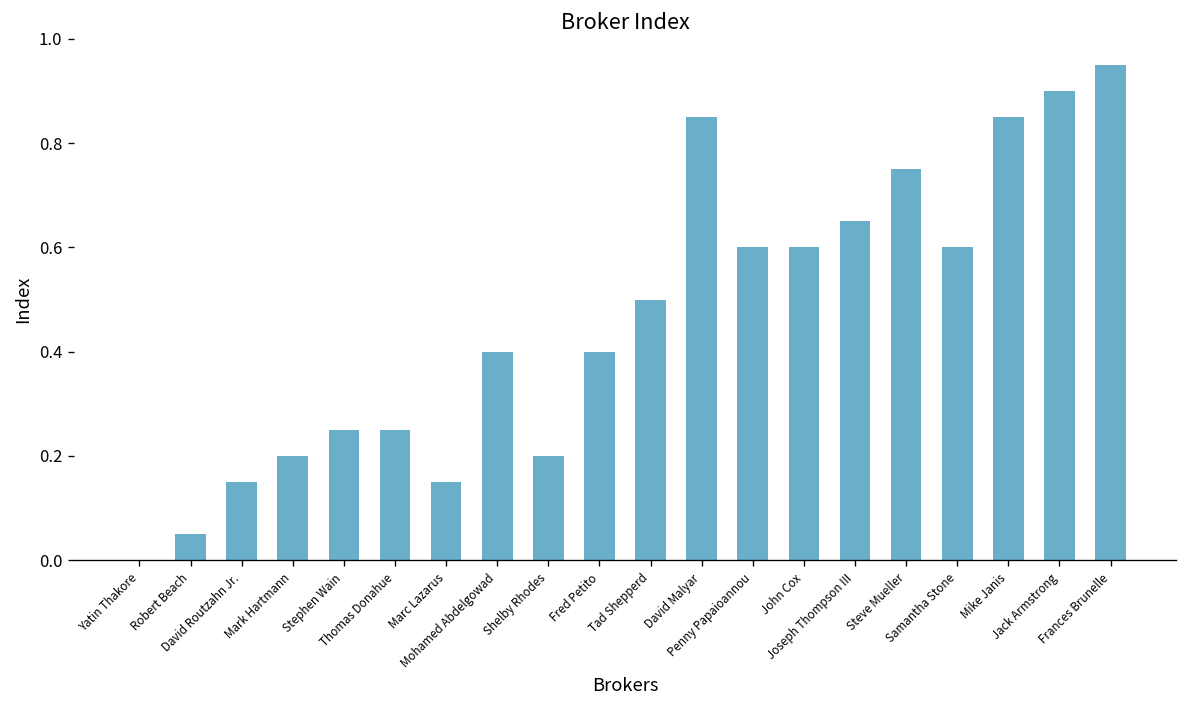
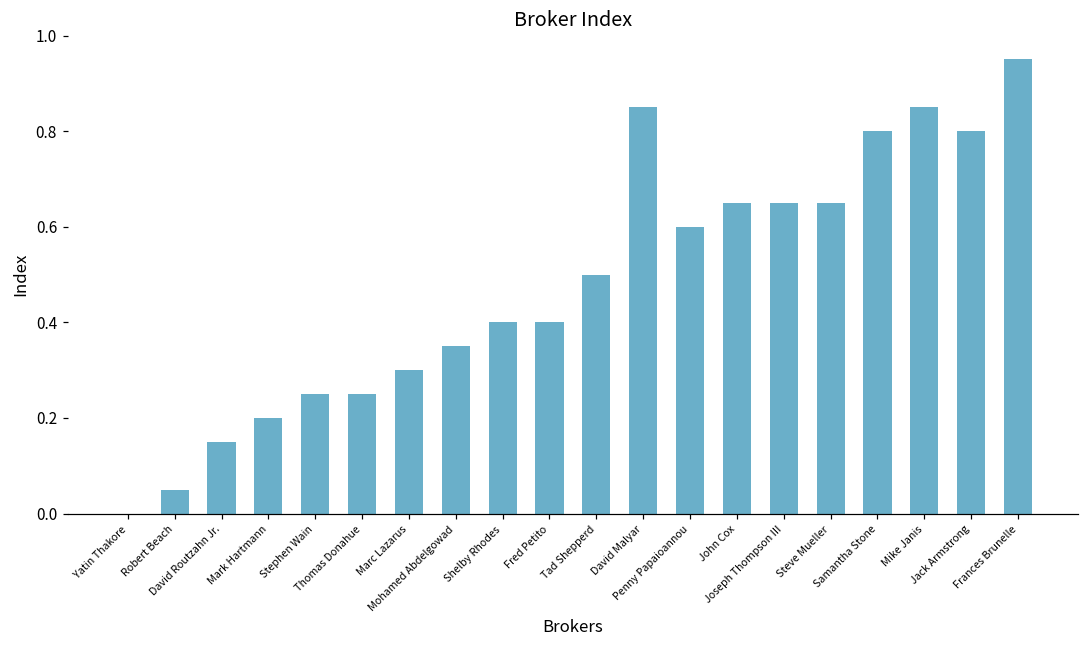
  {
    "Yatin Thakore": 0.00,
    "Robert Beach": 0.05,
    "David Routzahn Jr.": 0.15,
    "Mark Hartmann": 0.20,
    "Stephen Wain": 0.25,
    "Thomas Donahue": 0.25,
-   "Marc Lazarus": 0.15,
-   "Mohamed Abdelgowad": 0.40,
-   "Shelby Rhodes": 0.20,
+   "Marc Lazarus": 0.30,
+   "Mohamed Abdelgowad": 0.35,
+   "Shelby Rhodes": 0.40,
    "Fred Petito": 0.40,
    "Tad Shepperd": 0.50,
    "David Malyar": 0.85,
    "Penny Papaioannou": 0.60,
-   "John Cox": 0.60,
+   "John Cox": 0.65,
    "Joseph Thompson III": 0.65,
-   "Steve Mueller": 0.75,
-   "Samantha Stone": 0.60,
+   "Steve Mueller": 0.65,
+   "Samantha Stone": 0.80,
    "Mike Janis": 0.85,
-   "Jack Armstrong": 0.90,
+   "Jack Armstrong": 0.80,
    "Frances Brunelle": 0.95
  }
